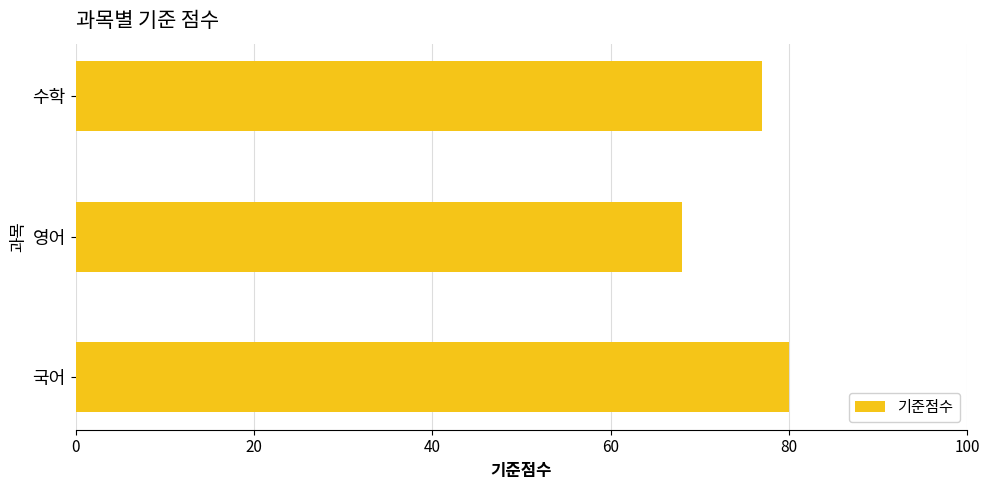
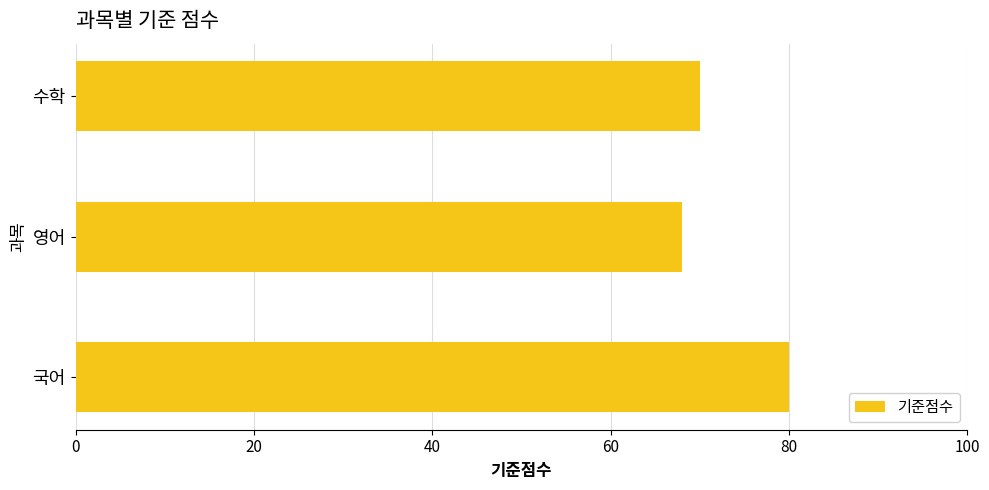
  {
-   "수학": 77,
+   "수학": 70,
    "영어": 68,
    "국어": 80
  }
